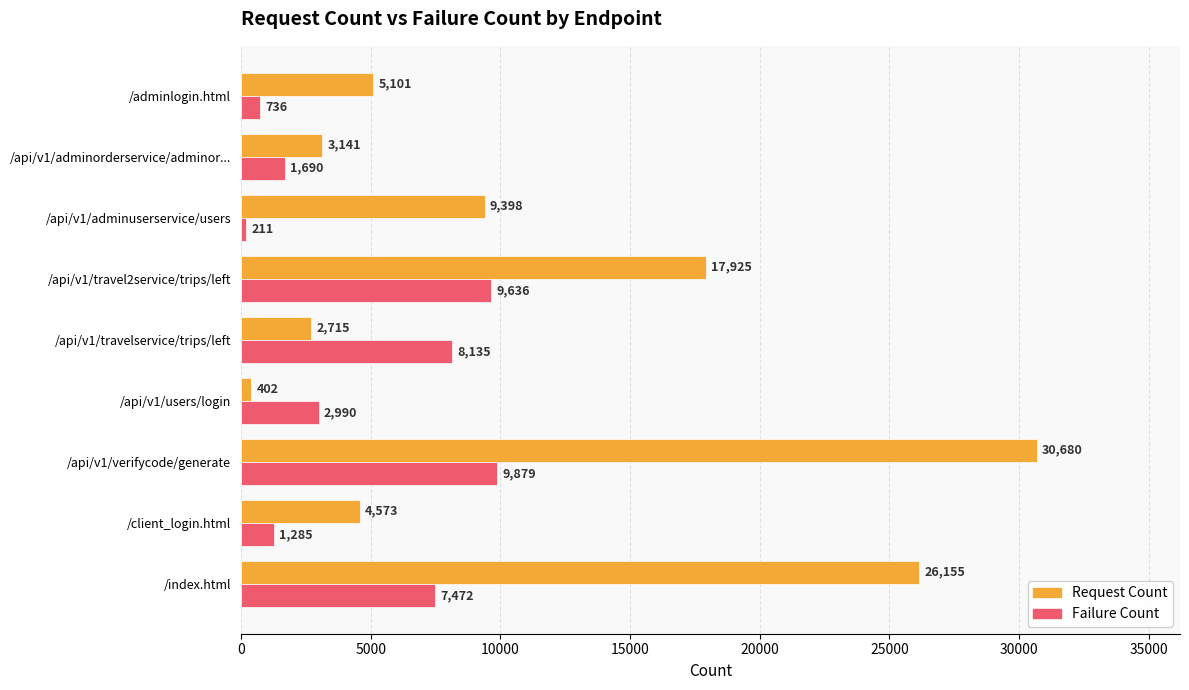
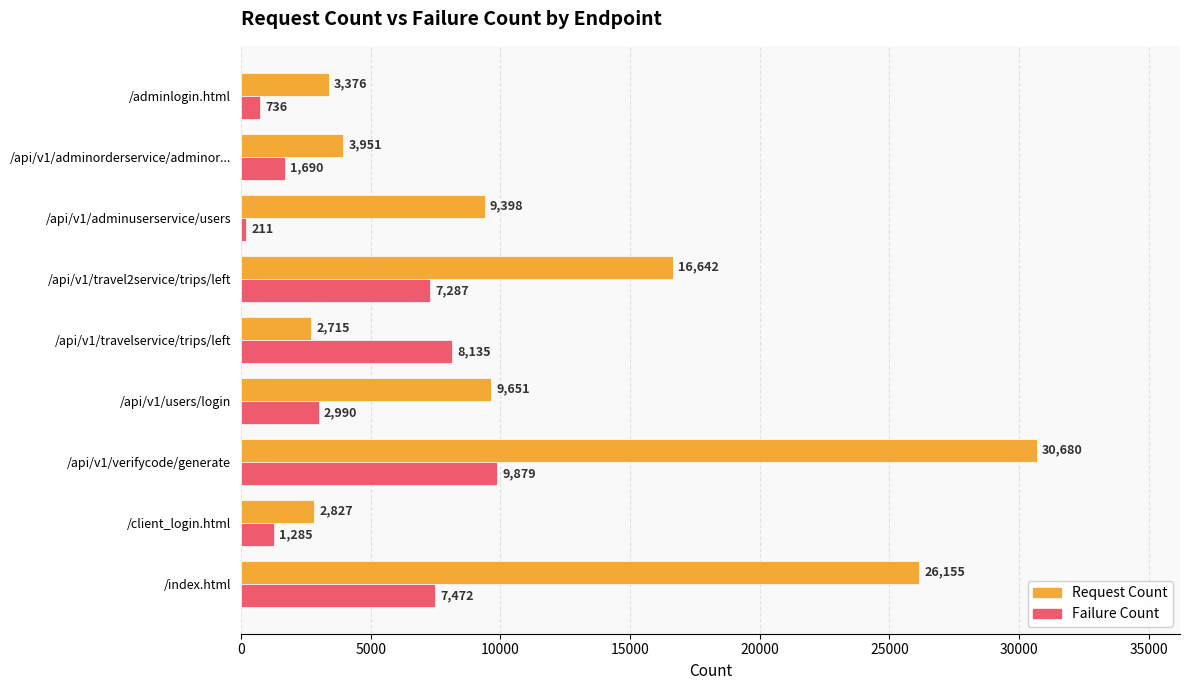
  {
    "Request Count": {
-     "/adminlogin.html": "5,101",
-     "/api/v1/adminorderservice/adminor...": "3,141",
+     "/adminlogin.html": "3,376",
+     "/api/v1/adminorderservice/adminor...": "3,951",
      "/api/v1/adminuserservice/users": "9,398",
-     "/api/v1/travel2service/trips/left": "17,925",
+     "/api/v1/travel2service/trips/left": "16,642",
      "/api/v1/travelservice/trips/left": "2,715",
-     "/api/v1/users/login": "402",
+     "/api/v1/users/login": "9,651",
      "/api/v1/verifycode/generate": "30,680",
-     "/client_login.html": "4,573",
+     "/client_login.html": "2,827",
      "/index.html": "26,155"
    },
    "Failure Count": {
      "/adminlogin.html": "736",
      "/api/v1/adminorderservice/adminor...": "1,690",
      "/api/v1/adminuserservice/users": "211",
-     "/api/v1/travel2service/trips/left": "9,636",
+     "/api/v1/travel2service/trips/left": "7,287",
      "/api/v1/travelservice/trips/left": "8,135",
      "/api/v1/users/login": "2,990",
      "/api/v1/verifycode/generate": "9,879",
      "/client_login.html": "1,285",
      "/index.html": "7,472"
    }
  }
